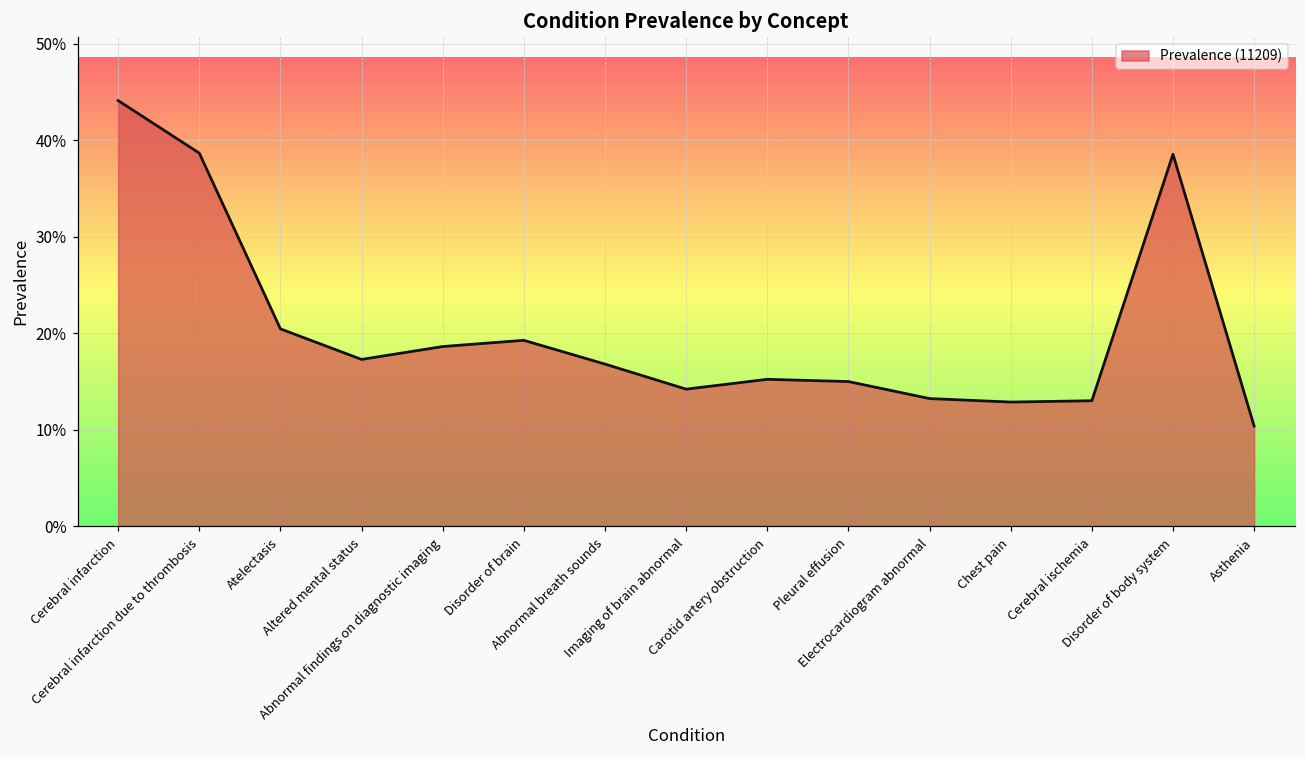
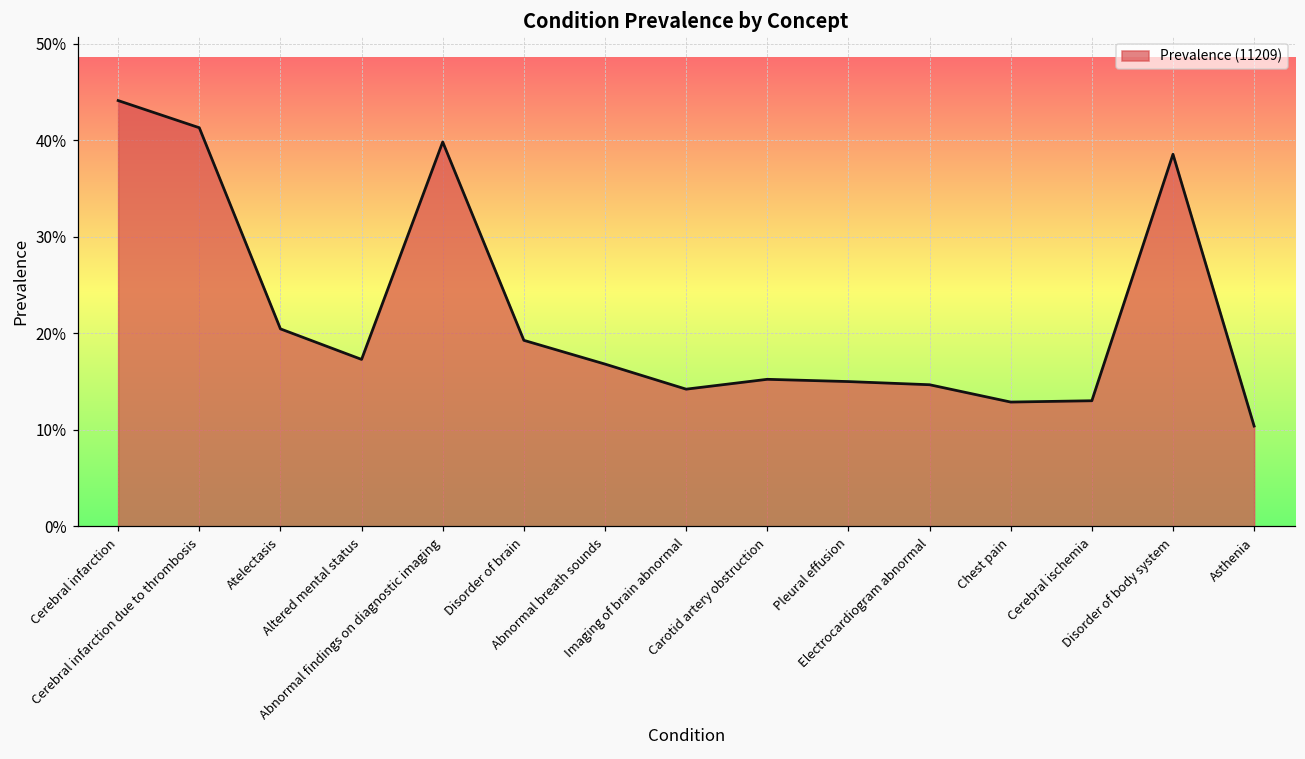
  {
    "Cerebral infarction": "44%",
-   "Cerebral infarction due to thrombosis": "39%",
+   "Cerebral infarction due to thrombosis": "41%",
    "Atelectasis": "20%",
    "Altered mental status": "17%",
-   "Abnormal findings on diagnostic imaging": "19%",
+   "Abnormal findings on diagnostic imaging": "40%",
    "Disorder of brain": "19%",
    "Abnormal breath sounds": "17%",
    "Imaging of brain abnormal": "14%",
    "Carotid artery obstruction": "15%",
    "Pleural effusion": "15%",
-   "Electrocardiogram abnormal": "13%",
+   "Electrocardiogram abnormal": "15%",
    "Chest pain": "13%",
    "Cerebral ischemia": "13%",
    "Disorder of body system": "39%",
    "Asthenia": "10%"
  }
